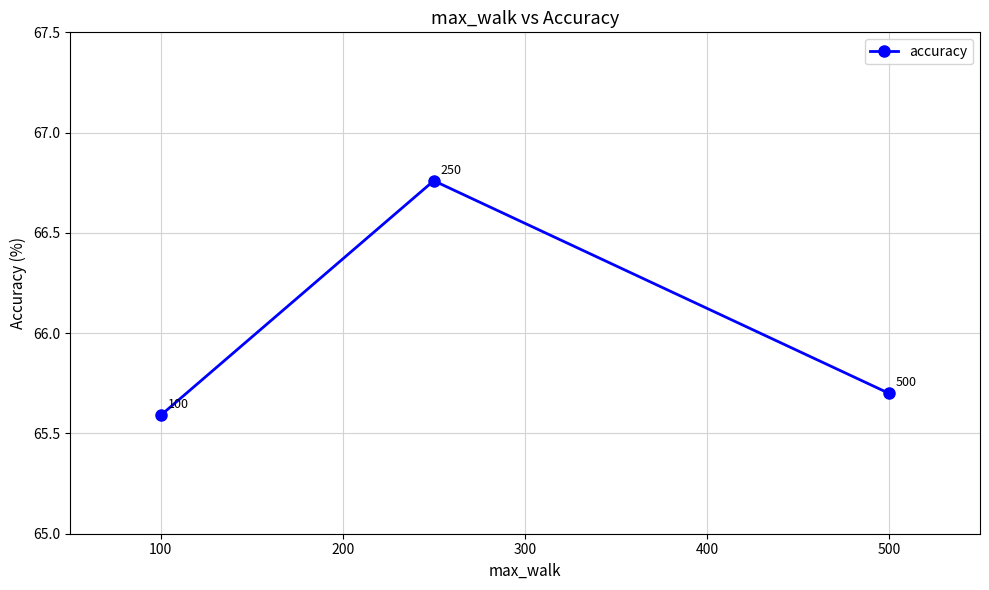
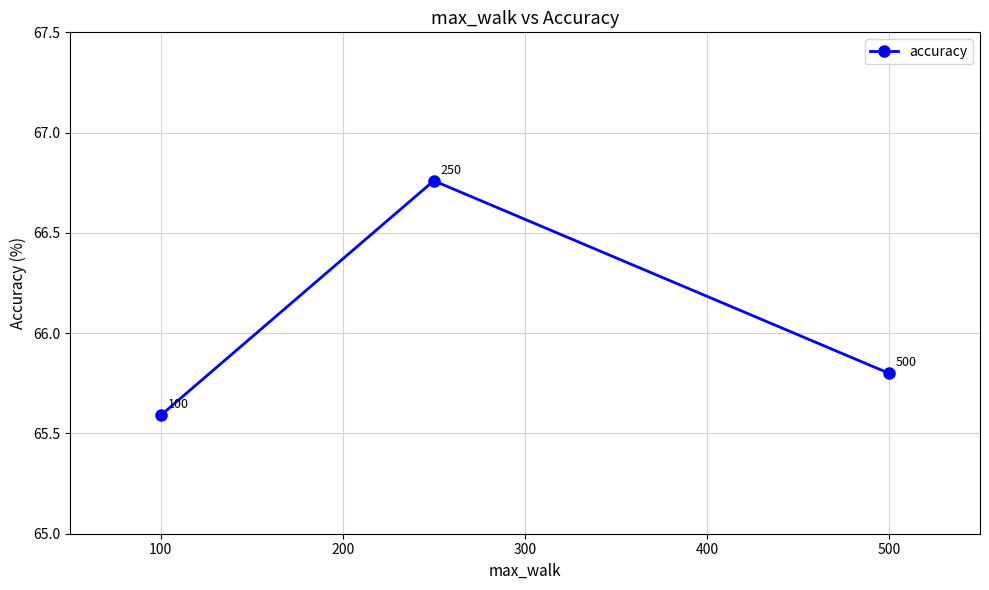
  {
-   "500": 65.7
+   "500": 65.8
  }
